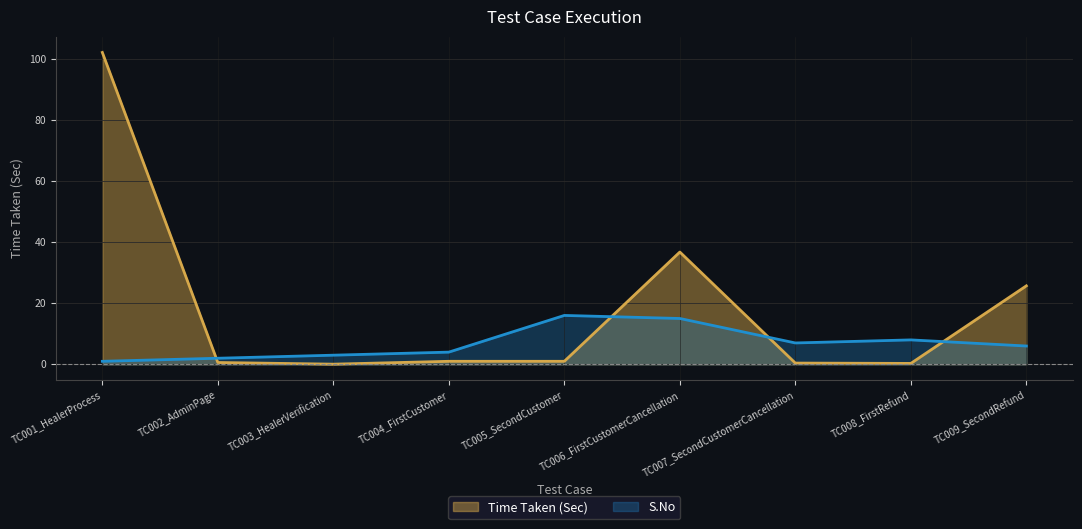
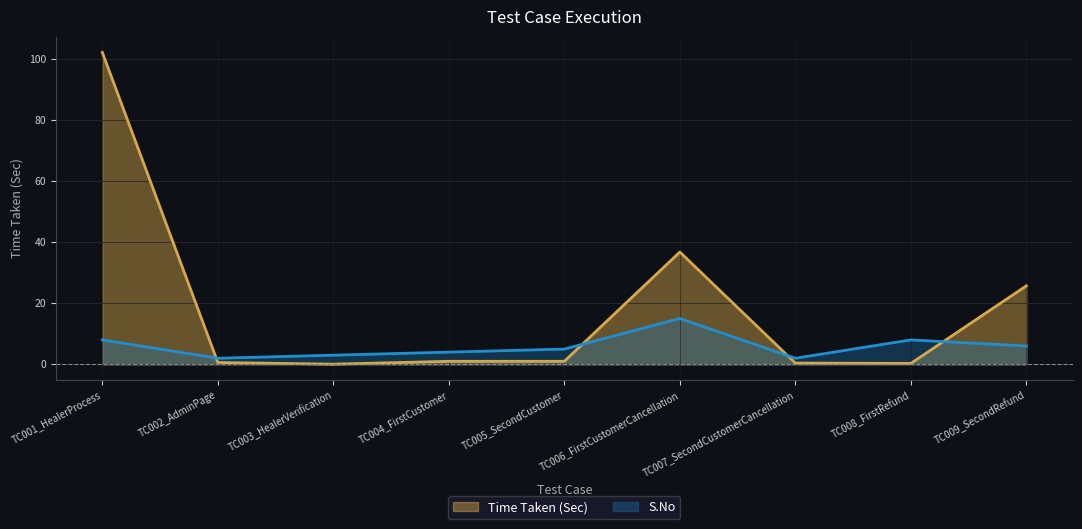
  {
    "Time Taken (Sec)": {
      "TC001_HealerProcess": 102,
      "TC002_AdminPage": 1,
      "TC003_HealerVerification": 0,
      "TC004_FirstCustomer": 1,
      "TC005_SecondCustomer": 1,
      "TC006_FirstCustomerCancellation": 37,
      "TC007_SecondCustomerCancellation": 0,
      "TC008_FirstRefund": 0,
      "TC009_SecondRefund": 26
    },
    "S.No": {
-     "TC001_HealerProcess": 1,
+     "TC001_HealerProcess": 8,
      "TC002_AdminPage": 2,
      "TC003_HealerVerification": 3,
      "TC004_FirstCustomer": 4,
-     "TC005_SecondCustomer": 16,
+     "TC005_SecondCustomer": 5,
      "TC006_FirstCustomerCancellation": 15,
-     "TC007_SecondCustomerCancellation": 7,
+     "TC007_SecondCustomerCancellation": 2,
      "TC008_FirstRefund": 8,
      "TC009_SecondRefund": 6
    }
  }
